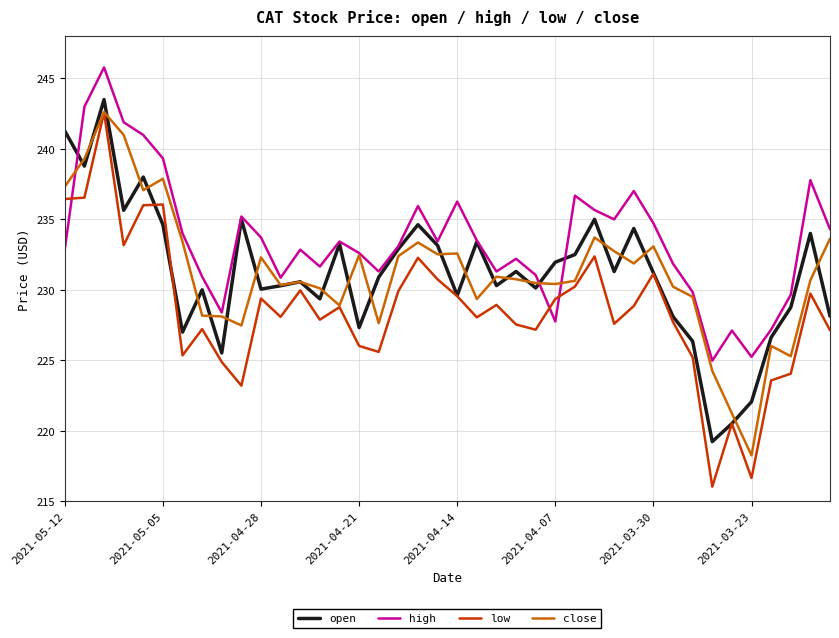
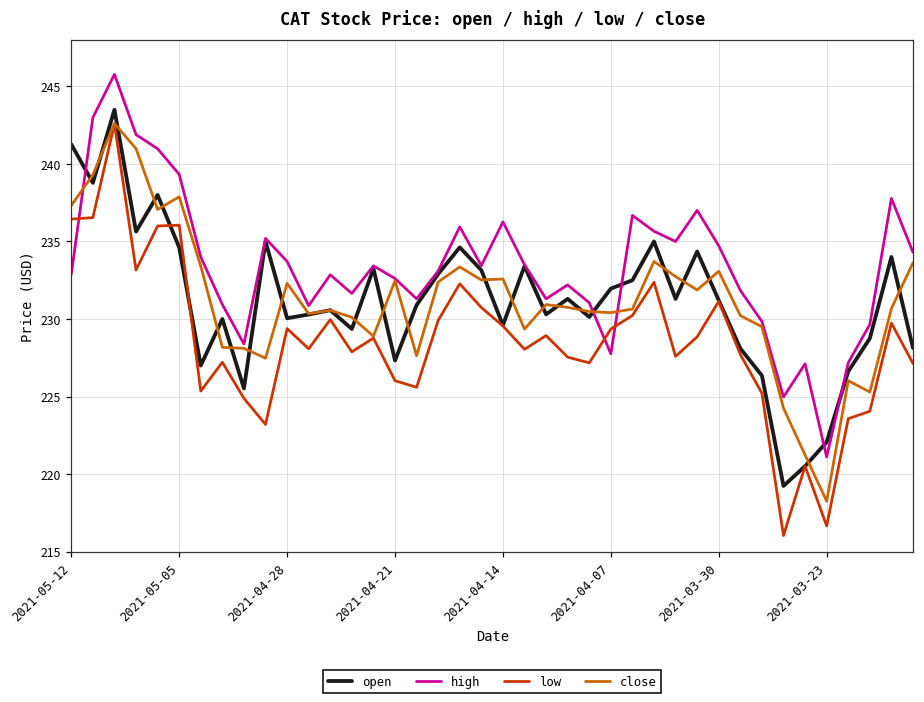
  {
    "open": {
      "2021-05-12": 241.3,
      "2021-05-05": 234.6,
      "2021-04-28": 230.1,
      "2021-04-21": 227.3,
      "2021-04-07": 232.0,
      "2021-03-23": 222.1
    },
    "high": {
      "2021-05-12": 232.9,
      "2021-05-05": 239.3,
      "2021-04-28": 233.7,
      "2021-04-14": 236.3,
      "2021-04-07": 227.8,
      "2021-03-30": 234.7,
-     "2021-03-23": 225.2
+     "2021-03-23": 221.1
    }
  }
